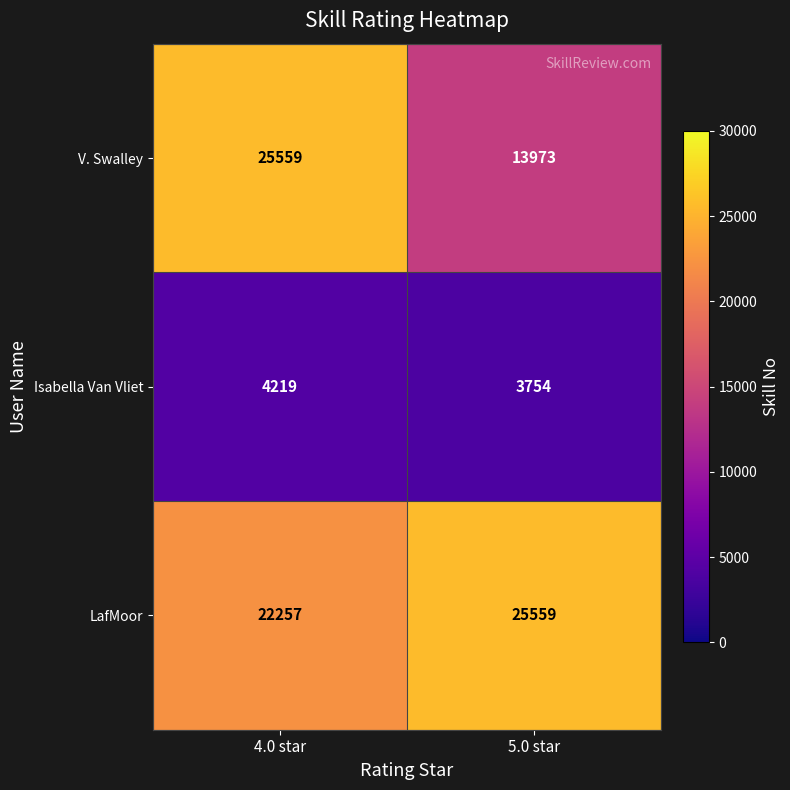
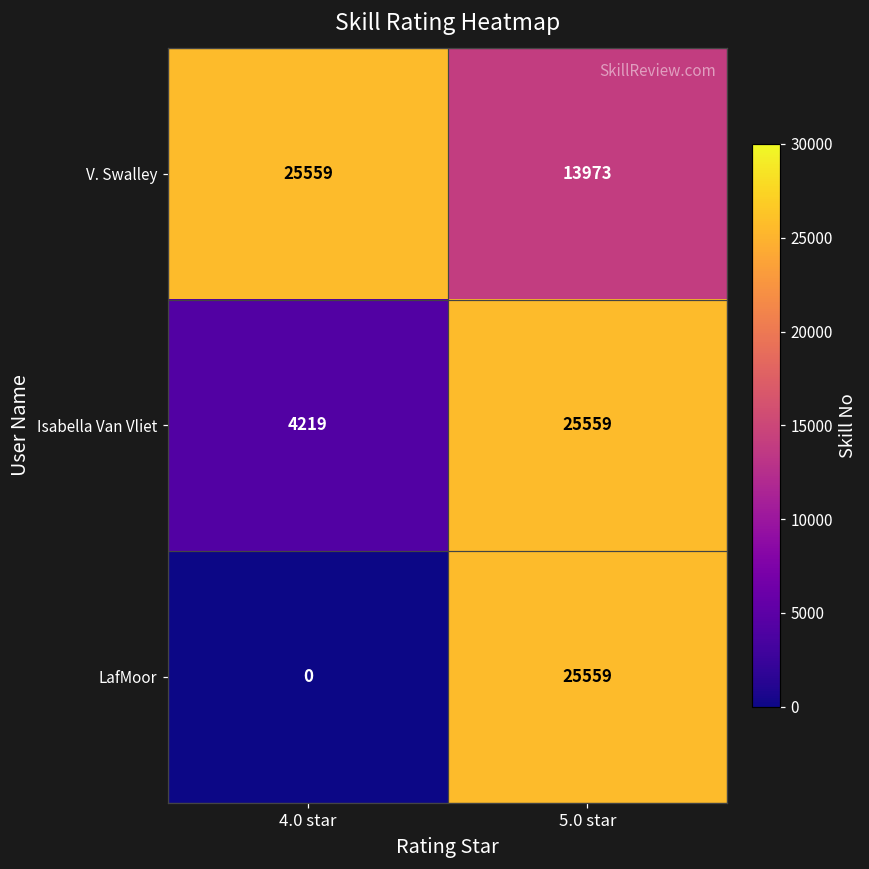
  {
    "V. Swalley": {
      "4.0 star": 25559
    },
    "Isabella Van Vliet": {
      "4.0 star": 4219,
-     "5.0 star": 3754
+     "5.0 star": 25559
    },
    "LafMoor": {
-     "4.0 star": 22257,
+     "4.0 star": 0,
      "5.0 star": 25559
    }
  }
